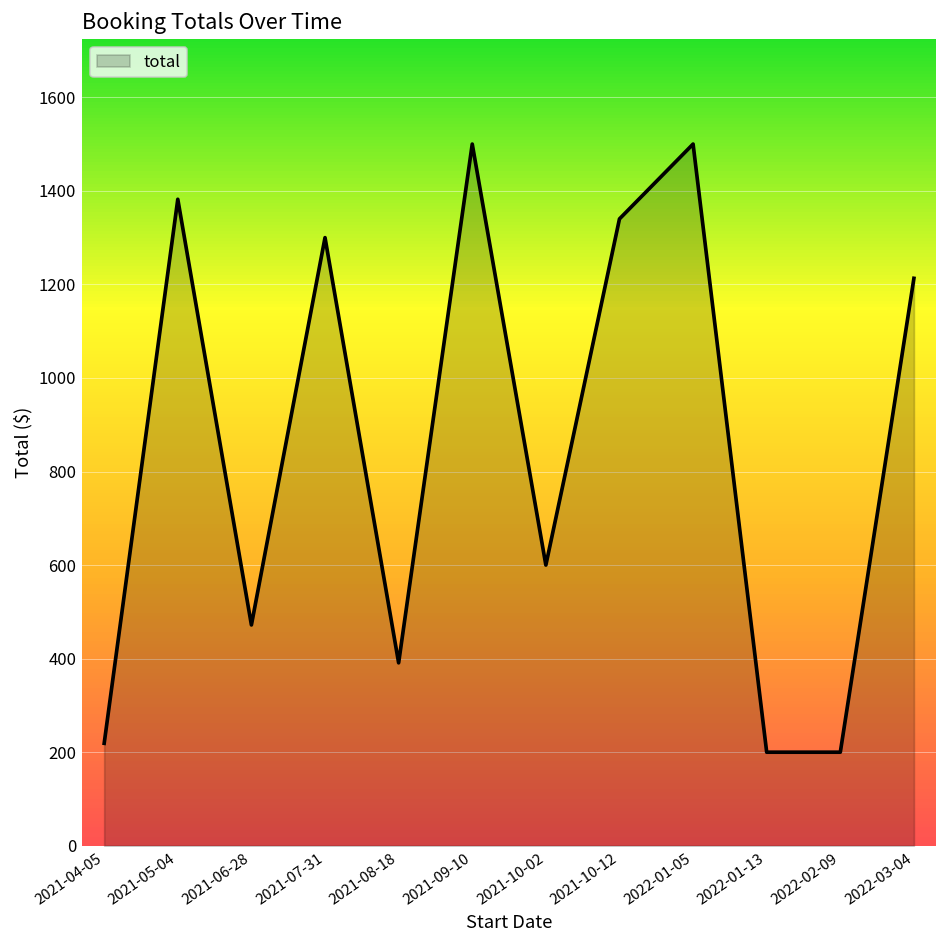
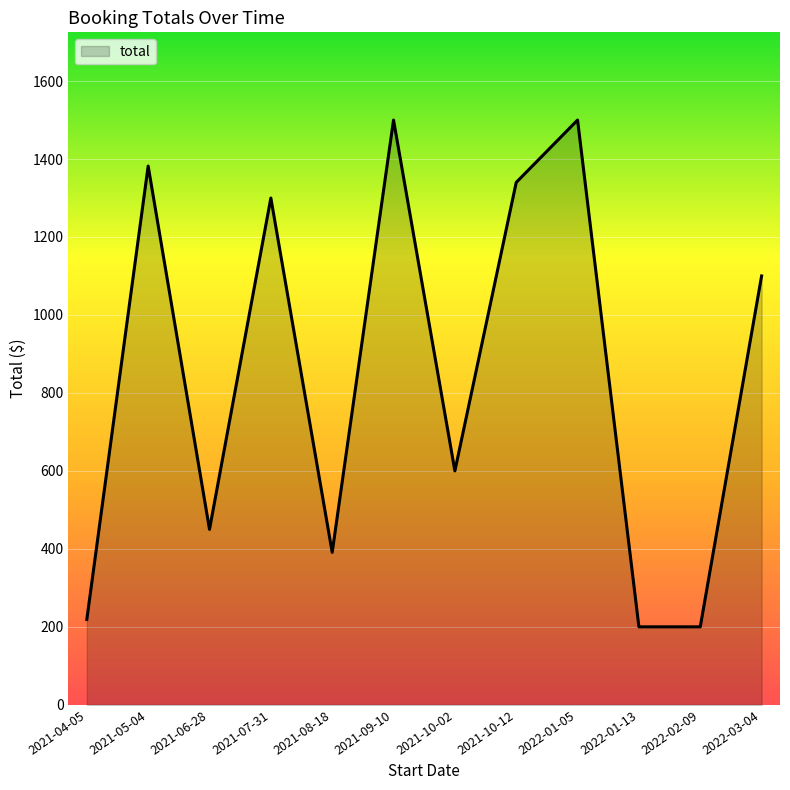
  {
    "2021-04-05": 220,
    "2021-05-04": 1380,
-   "2021-06-28": 470,
+   "2021-06-28": 450,
    "2021-07-31": 1300,
    "2021-08-18": 390,
    "2021-09-10": 1500,
    "2021-10-02": 600,
    "2021-10-12": 1340,
    "2022-01-05": 1500,
    "2022-01-13": 200,
    "2022-02-09": 200,
-   "2022-03-04": 1210
+   "2022-03-04": 1100
  }
